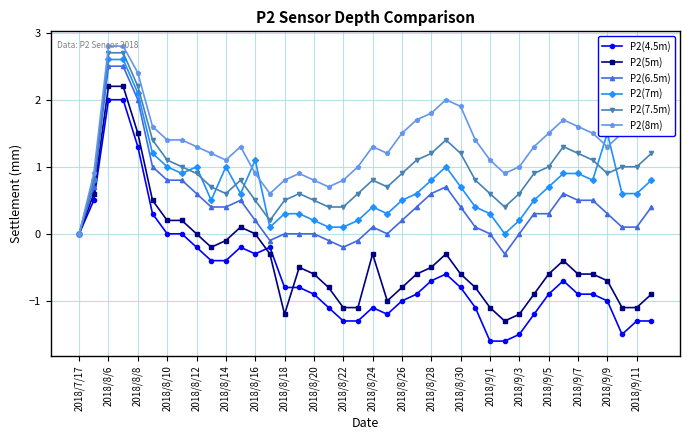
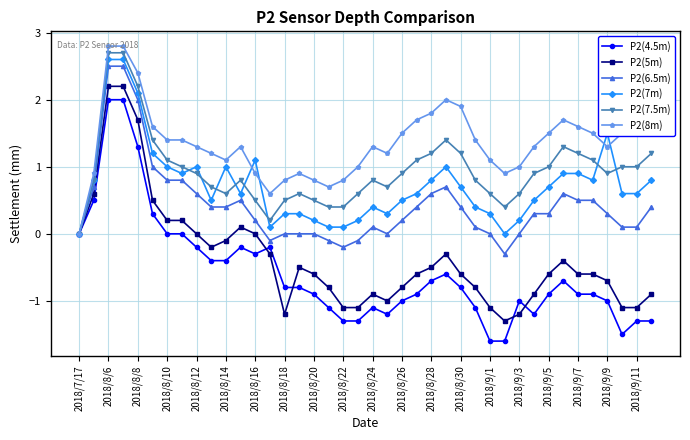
  {
    "P2(4.5m)": {
      "2018/8/6": 2.0,
      "2018/8/8": 1.3,
      "2018/8/10": 0.0,
      "2018/8/12": -0.2,
      "2018/8/14": -0.4,
      "2018/8/16": -0.3,
      "2018/8/18": -0.8,
      "2018/8/20": -0.9,
      "2018/8/22": -1.3,
      "2018/8/24": -1.1,
      "2018/8/26": -1.0,
      "2018/8/28": -0.7,
      "2018/8/30": -0.8,
      "2018/9/1": -1.6,
-     "2018/9/3": -1.5,
+     "2018/9/3": -1.0,
      "2018/9/5": -0.9,
      "2018/9/7": -0.9,
      "2018/9/9": -1.0,
      "2018/9/11": -1.3
    },
    "P2(5m)": {
      "2018/8/6": 2.2,
-     "2018/8/8": 1.5,
+     "2018/8/8": 1.7,
      "2018/8/10": 0.2,
      "2018/8/12": 0.0,
      "2018/8/14": -0.1,
      "2018/8/16": 0.0,
      "2018/8/18": -1.2,
      "2018/8/20": -0.6,
      "2018/8/22": -1.1,
-     "2018/8/24": -0.3,
+     "2018/8/24": -0.9,
      "2018/8/26": -0.8,
      "2018/8/28": -0.5,
      "2018/8/30": -0.6,
      "2018/9/1": -1.1,
      "2018/9/3": -1.2,
      "2018/9/5": -0.6,
      "2018/9/7": -0.6,
      "2018/9/9": -0.7,
      "2018/9/11": -1.1
    },
    "P2(7m)": {
      "2018/8/6": 2.6,
      "2018/8/8": 2.1,
      "2018/8/10": 1.0,
      "2018/8/12": 1.0,
      "2018/8/14": 1.0,
      "2018/8/16": 1.1,
      "2018/8/18": 0.3,
      "2018/8/20": 0.2,
      "2018/8/22": 0.1,
      "2018/8/24": 0.4,
      "2018/8/26": 0.5,
      "2018/8/28": 0.8,
      "2018/8/30": 0.7,
      "2018/9/1": 0.3,
      "2018/9/3": 0.2,
      "2018/9/5": 0.7,
      "2018/9/7": 0.9,
      "2018/9/11": 0.6
    }
  }
